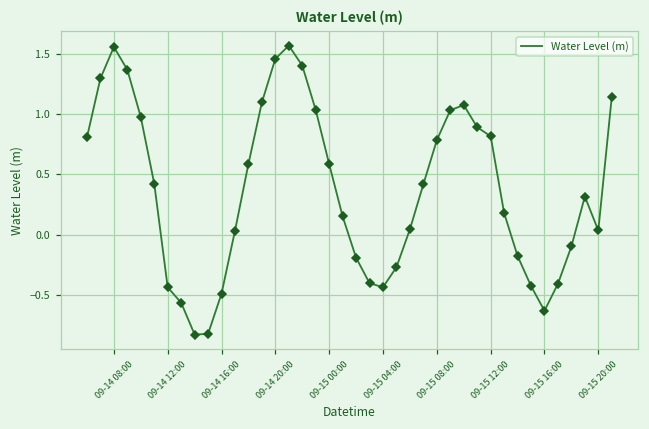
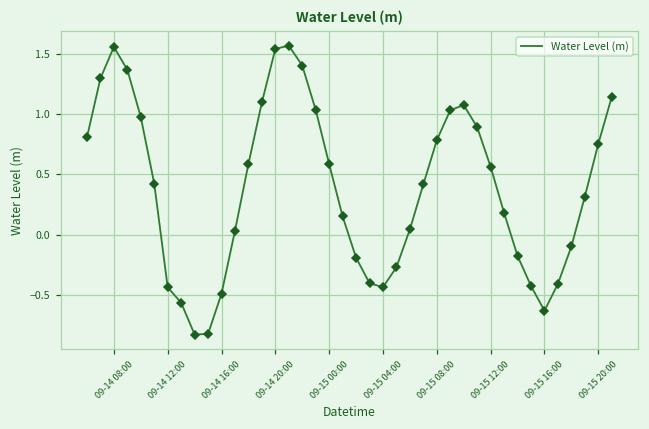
  {
    "09-14 08:00": 1.56,
    "09-14 12:00": -0.44,
    "09-14 16:00": -0.49,
-   "09-14 20:00": 1.46,
+   "09-14 20:00": 1.54,
    "09-15 00:00": 0.59,
    "09-15 04:00": -0.44,
    "09-15 08:00": 0.78,
-   "09-15 12:00": 0.82,
+   "09-15 12:00": 0.56,
    "09-15 16:00": -0.63,
-   "09-15 20:00": 0.03
+   "09-15 20:00": 0.75
  }
